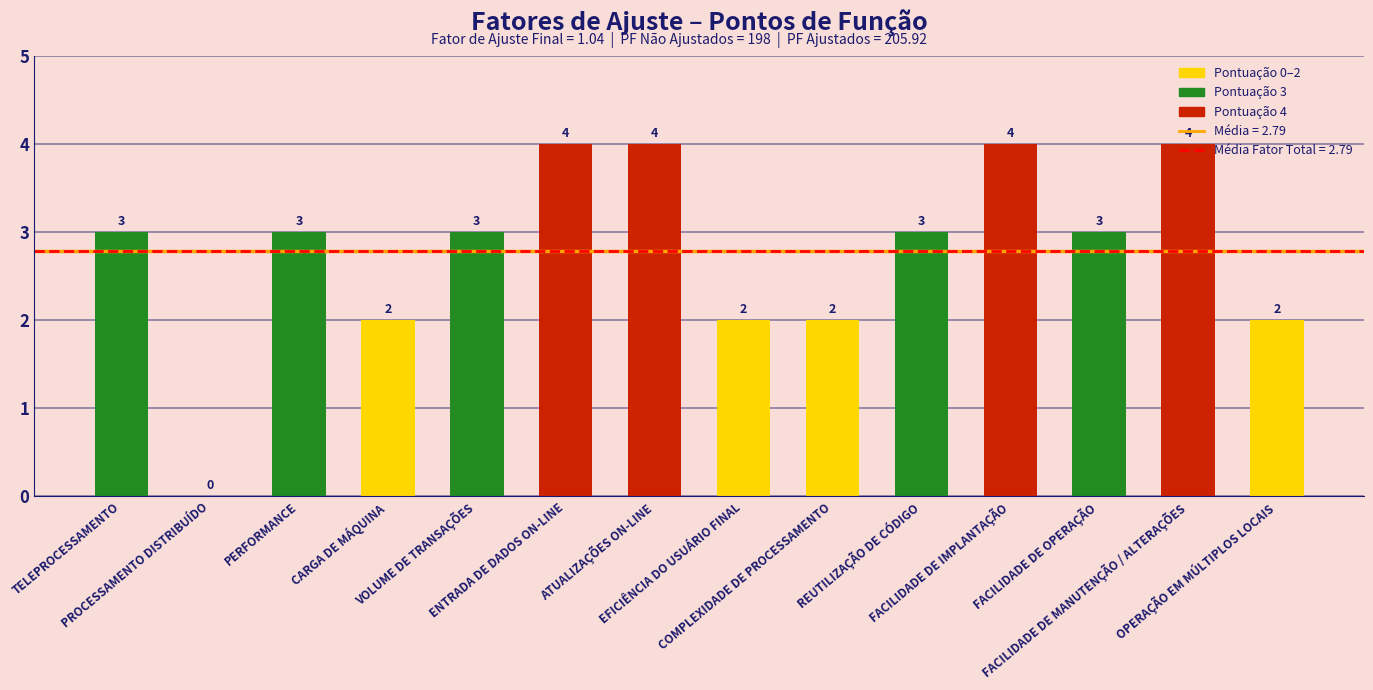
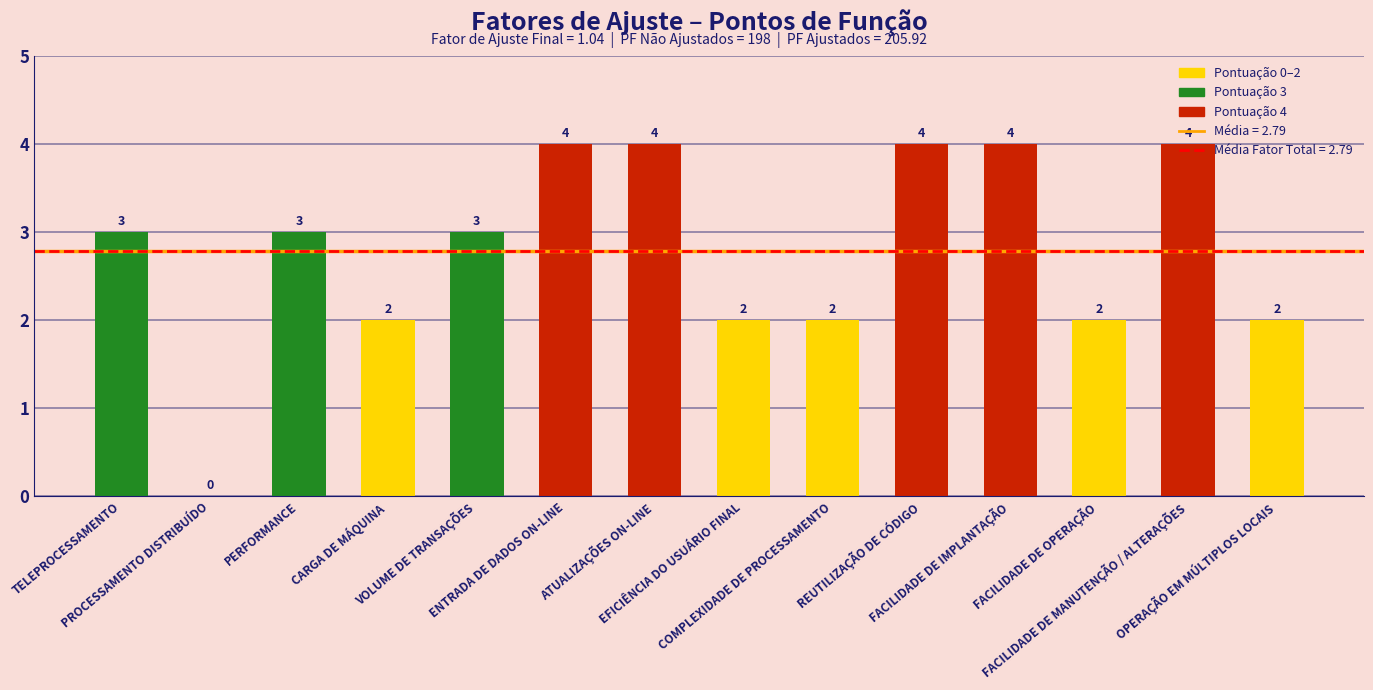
  {
    "TELEPROCESSAMENTO": 3,
    "PROCESSAMENTO DISTRIBUÍDO": 0,
    "PERFORMANCE": 3,
    "CARGA DE MÁQUINA": 2,
    "VOLUME DE TRANSAÇÕES": 3,
    "ENTRADA DE DADOS ON-LINE": 4,
    "ATUALIZAÇÕES ON-LINE": 4,
    "EFICIÊNCIA DO USUÁRIO FINAL": 2,
    "COMPLEXIDADE DE PROCESSAMENTO": 2,
-   "REUTILIZAÇÃO DE CÓDIGO": 3,
+   "REUTILIZAÇÃO DE CÓDIGO": 4,
    "FACILIDADE DE IMPLANTAÇÃO": 4,
-   "FACILIDADE DE OPERAÇÃO": 3,
+   "FACILIDADE DE OPERAÇÃO": 2,
    "OPERAÇÃO EM MÚLTIPLOS LOCAIS": 2
  }
